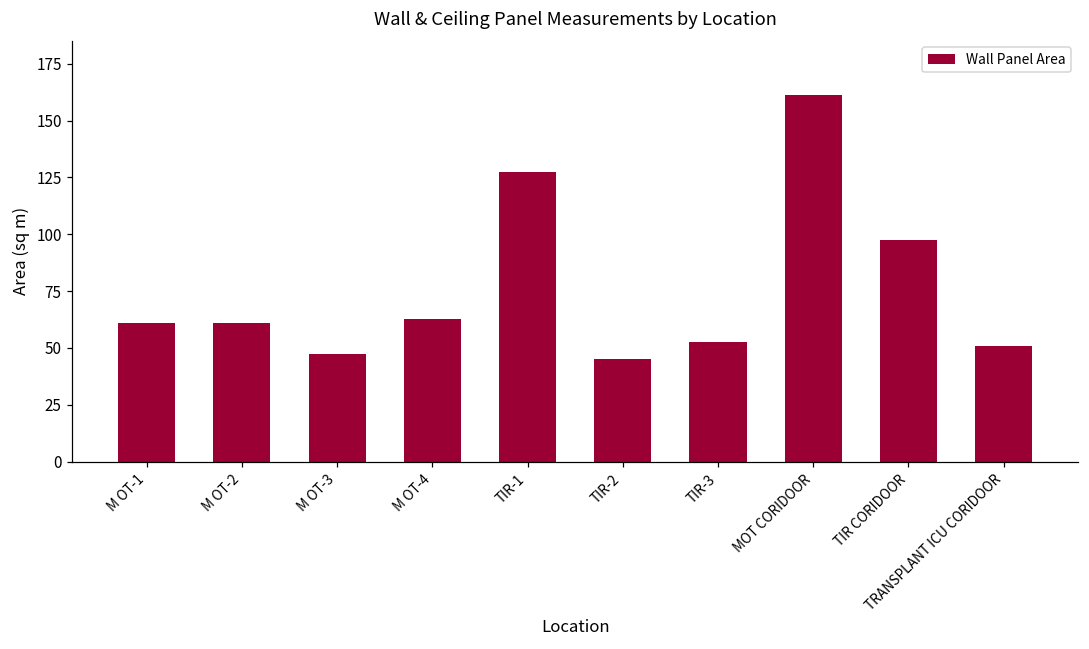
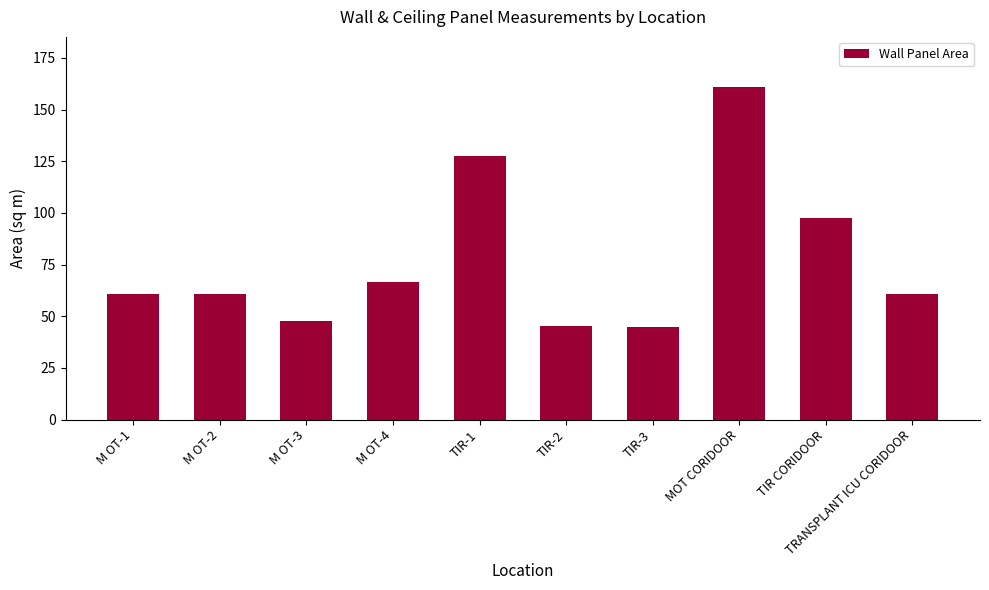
  {
    "M OT-1": 61,
    "M OT-2": 61,
    "M OT-3": 48,
-   "M OT-4": 63,
+   "M OT-4": 66,
    "TIR-1": 127,
    "TIR-2": 45,
-   "TIR-3": 53,
+   "TIR-3": 45,
    "MOT CORIDOOR": 161,
    "TIR CORIDOOR": 98,
-   "TRANSPLANT ICU CORIDOOR": 51
+   "TRANSPLANT ICU CORIDOOR": 61
  }
